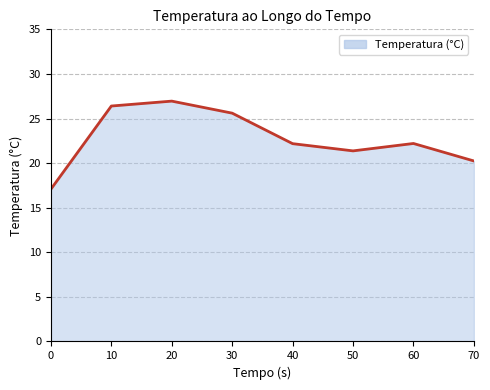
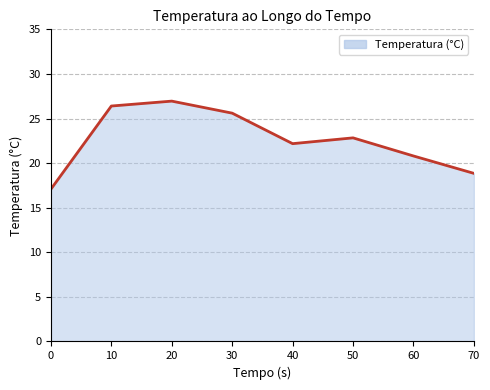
  {
    "0": 17,
    "10": 26,
    "20": 27,
    "30": 26,
    "40": 22,
-   "50": 21,
-   "60": 22,
-   "70": 20
+   "50": 23,
+   "60": 21,
+   "70": 19
  }
